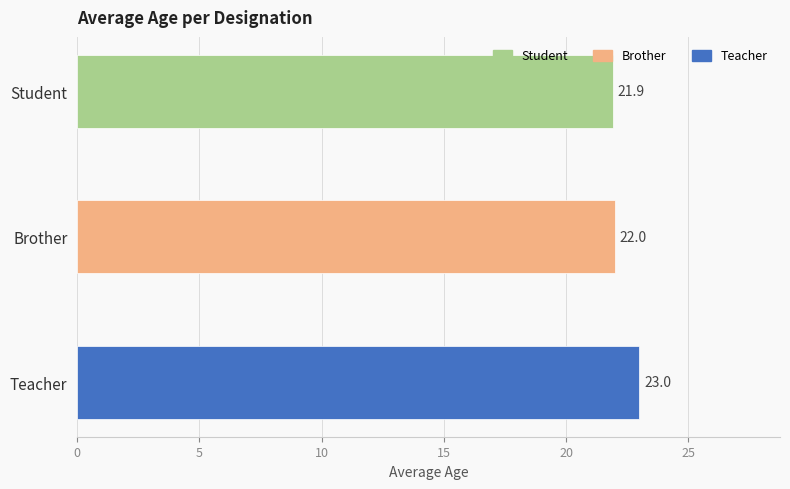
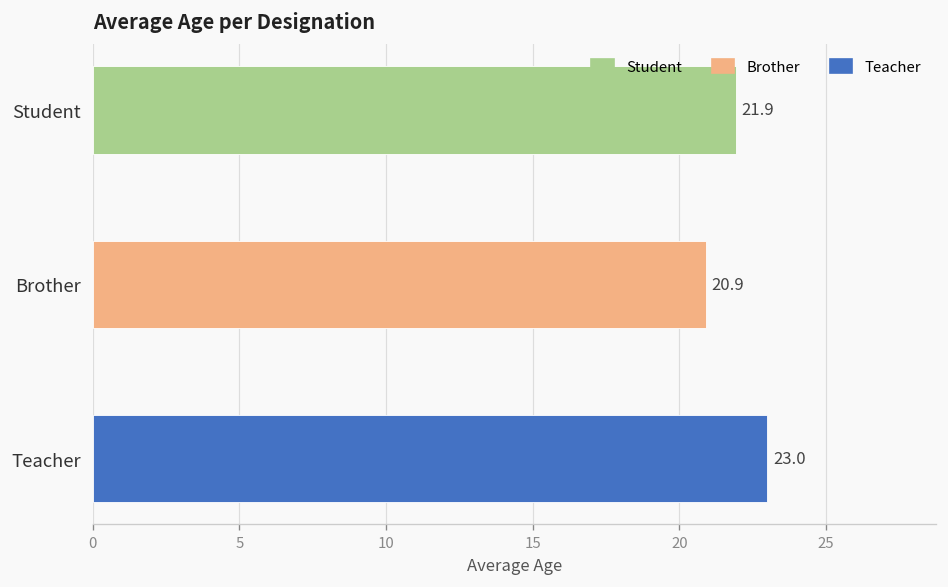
  {
    "Student": 21.9,
-   "Brother": 22.0,
+   "Brother": 20.9,
    "Teacher": 23.0
  }
